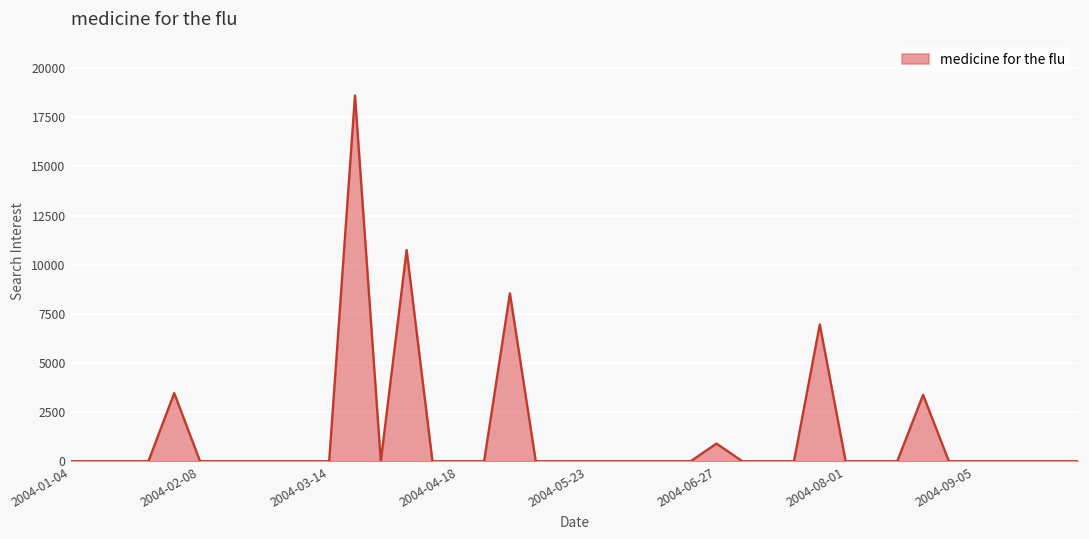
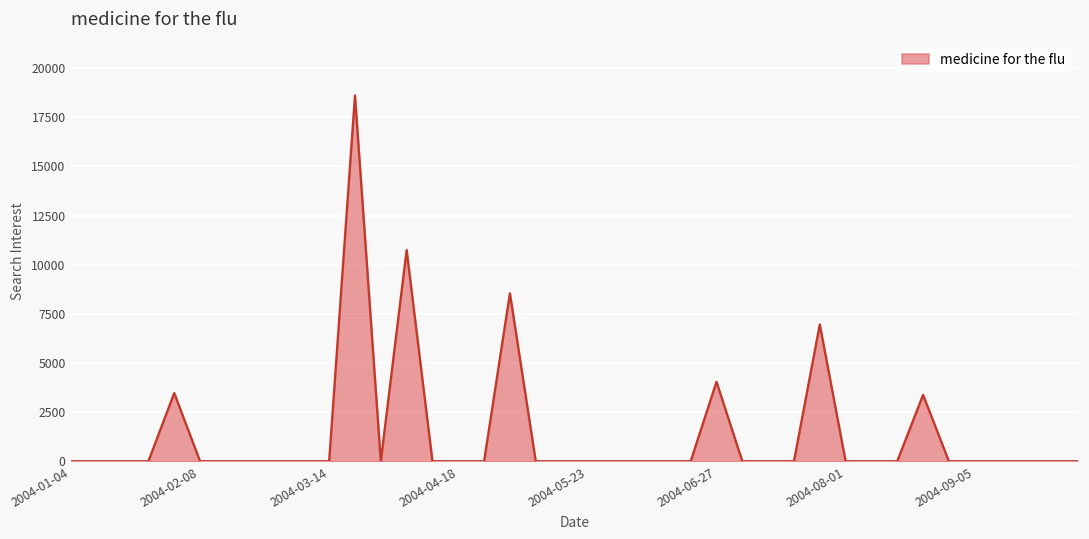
  {
    "2004-01-04": 0,
    "2004-02-08": 0,
    "2004-03-14": 0,
    "2004-04-18": 0,
    "2004-05-23": 0,
-   "2004-06-27": 900,
+   "2004-06-27": 4000,
    "2004-08-01": 0,
    "2004-09-05": 0
  }
